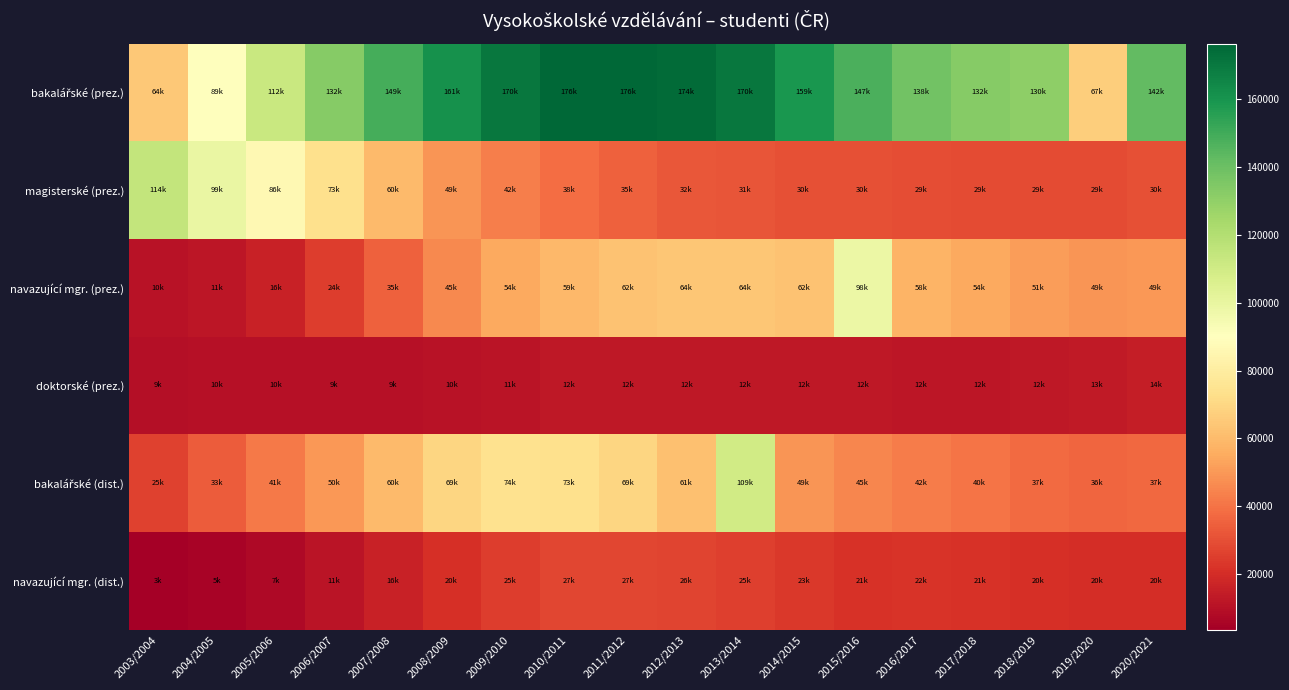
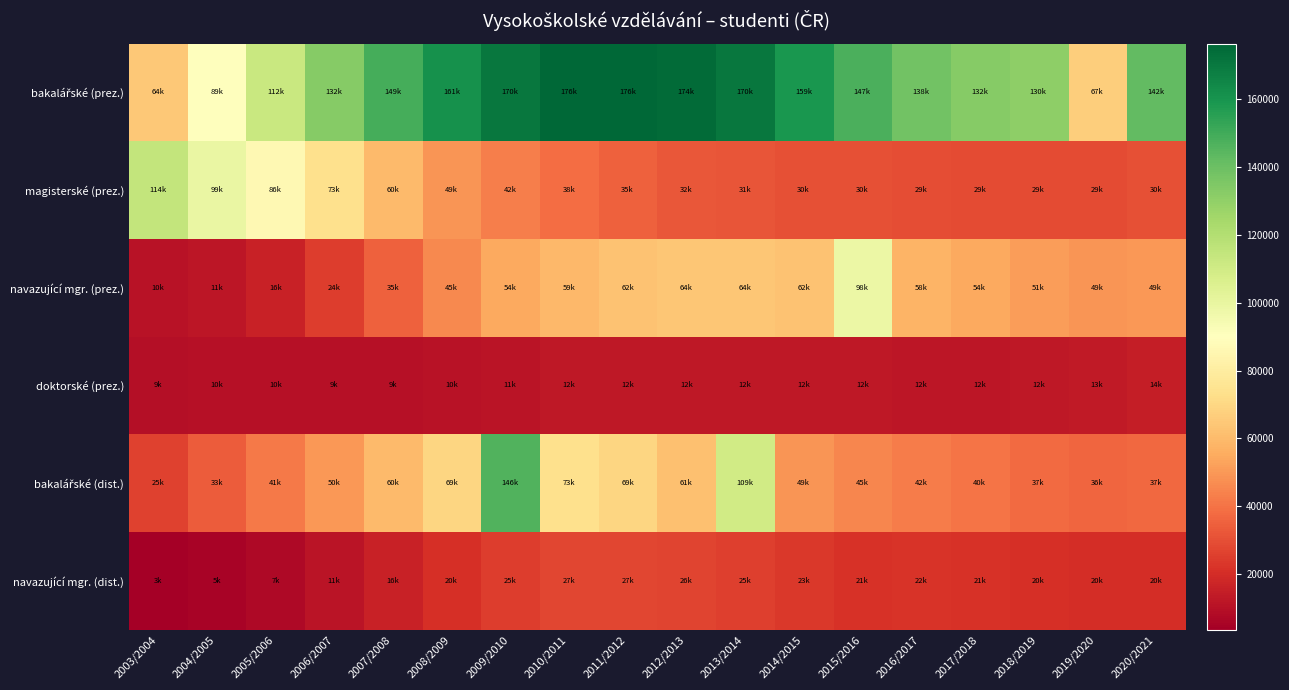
  {
    "bakalářské (prez.)": {
      "2003/2004": "64k",
      "2004/2005": "89k",
      "2005/2006": "112k",
      "2006/2007": "132k",
      "2007/2008": "149k",
      "2008/2009": "161k",
      "2009/2010": "170k",
      "2010/2011": "176k",
      "2011/2012": "176k",
      "2012/2013": "174k",
      "2013/2014": "170k",
      "2014/2015": "159k",
      "2015/2016": "147k",
      "2016/2017": "138k",
      "2017/2018": "132k",
      "2018/2019": "130k",
      "2019/2020": "67k",
      "2020/2021": "142k"
    },
    "magisterské (prez.)": {
      "2003/2004": "114k",
      "2004/2005": "99k",
      "2005/2006": "86k",
      "2006/2007": "73k",
      "2007/2008": "60k",
      "2008/2009": "49k",
      "2009/2010": "42k",
      "2010/2011": "38k",
      "2011/2012": "35k",
      "2012/2013": "32k",
      "2013/2014": "31k",
      "2014/2015": "30k",
      "2015/2016": "30k",
      "2016/2017": "29k",
      "2017/2018": "29k",
      "2018/2019": "29k",
      "2019/2020": "29k",
      "2020/2021": "30k"
    },
    "navazující mgr. (prez.)": {
      "2003/2004": "10k",
      "2004/2005": "11k",
      "2005/2006": "16k",
      "2006/2007": "24k",
      "2007/2008": "35k",
      "2008/2009": "45k",
      "2009/2010": "54k",
      "2010/2011": "59k",
      "2011/2012": "62k",
      "2012/2013": "64k",
      "2013/2014": "64k",
      "2014/2015": "62k",
      "2015/2016": "98k",
      "2016/2017": "58k",
      "2017/2018": "54k",
      "2018/2019": "51k",
      "2019/2020": "49k",
      "2020/2021": "49k"
    },
    "doktorské (prez.)": {
      "2003/2004": "9k",
      "2004/2005": "10k",
      "2005/2006": "10k",
      "2006/2007": "9k",
      "2007/2008": "9k",
      "2008/2009": "10k",
      "2009/2010": "11k",
      "2010/2011": "12k",
      "2011/2012": "12k",
      "2012/2013": "12k",
      "2013/2014": "12k",
      "2014/2015": "12k",
      "2015/2016": "12k",
      "2016/2017": "12k",
      "2017/2018": "12k",
      "2018/2019": "12k",
      "2019/2020": "13k",
      "2020/2021": "14k"
    },
    "bakalářské (dist.)": {
      "2003/2004": "25k",
      "2004/2005": "33k",
      "2005/2006": "41k",
      "2006/2007": "50k",
      "2007/2008": "60k",
      "2008/2009": "69k",
-     "2009/2010": "74k",
+     "2009/2010": "146k",
      "2010/2011": "73k",
      "2011/2012": "69k",
      "2012/2013": "61k",
      "2013/2014": "109k",
      "2014/2015": "49k",
      "2015/2016": "45k",
      "2016/2017": "42k",
      "2017/2018": "40k",
      "2018/2019": "37k",
      "2019/2020": "36k",
      "2020/2021": "37k"
    },
    "navazující mgr. (dist.)": {
      "2003/2004": "3k",
      "2004/2005": "5k",
      "2005/2006": "7k",
      "2006/2007": "11k",
      "2007/2008": "16k",
      "2008/2009": "20k",
      "2009/2010": "25k",
      "2010/2011": "27k",
      "2011/2012": "27k",
      "2012/2013": "26k",
      "2013/2014": "25k",
      "2014/2015": "23k",
      "2015/2016": "21k",
      "2016/2017": "22k",
      "2017/2018": "21k",
      "2018/2019": "20k",
      "2019/2020": "20k",
      "2020/2021": "20k"
    }
  }
